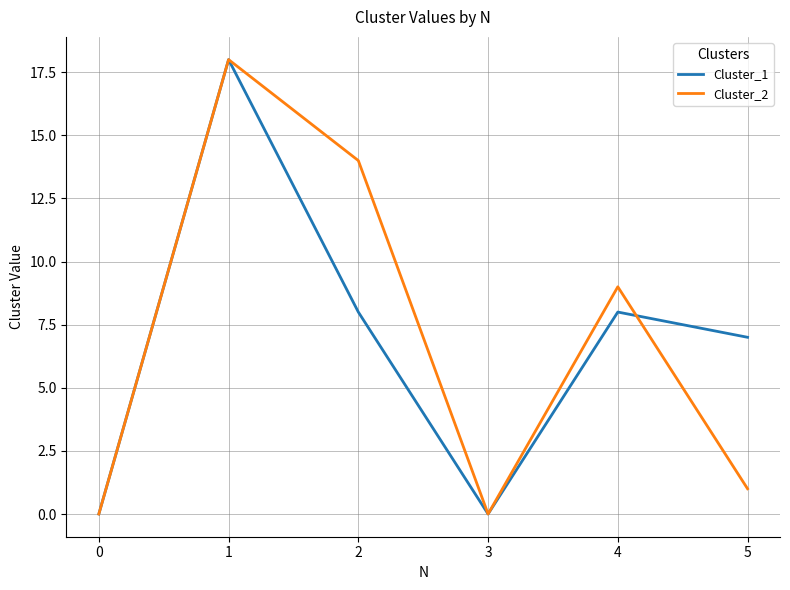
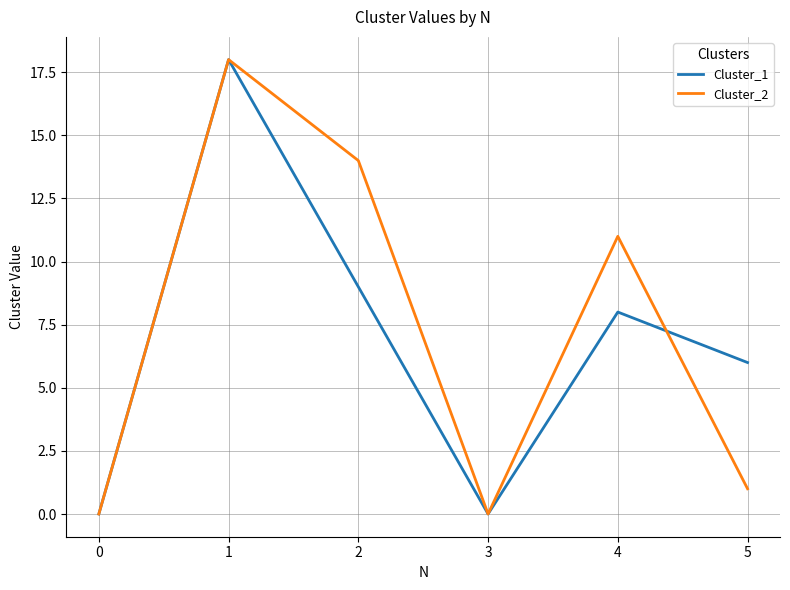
  {
    "Cluster_1": {
-     "2": 8,
+     "2": 9,
      "4": 8,
-     "5": 7
+     "5": 6
    },
    "Cluster_2": {
      "2": 14,
-     "4": 9,
+     "4": 11,
      "5": 1
    }
  }
